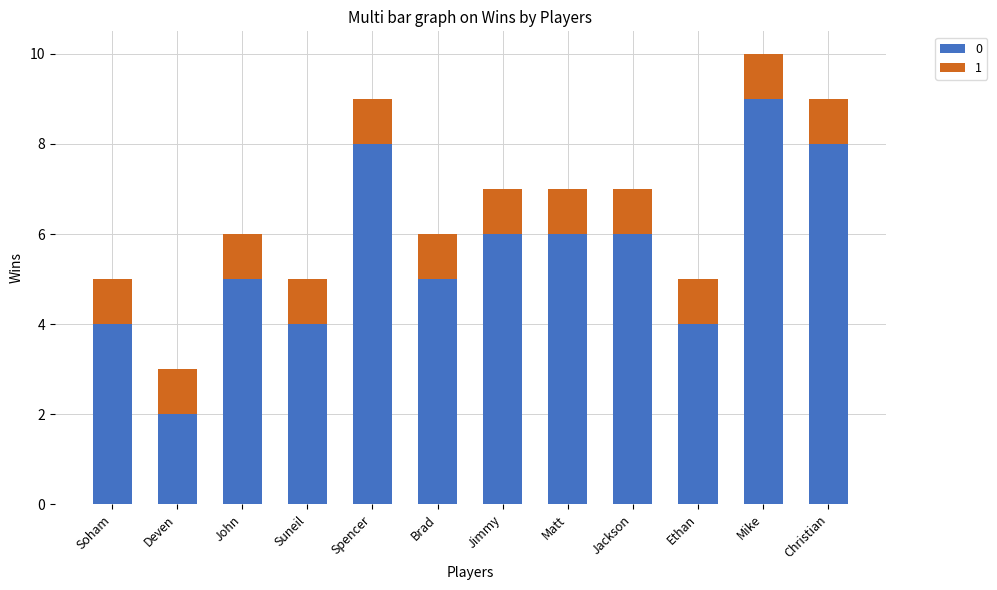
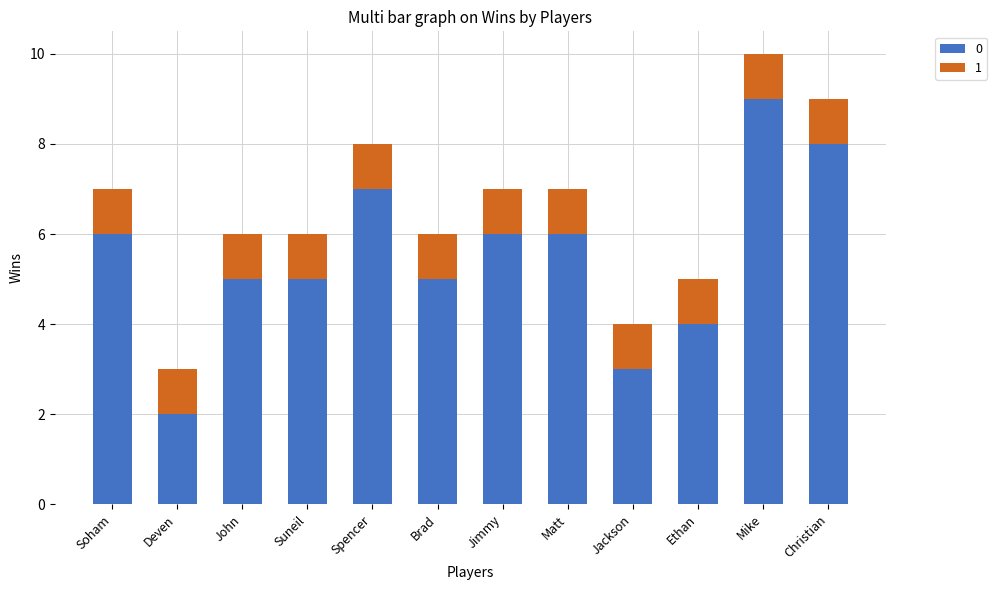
  {
    "0": {
-     "Soham": 4.0,
+     "Soham": 6.0,
      "Deven": 2.0,
      "John": 5.0,
-     "Suneil": 4.0,
-     "Spencer": 8.0,
+     "Suneil": 5.0,
+     "Spencer": 7.0,
      "Brad": 5.0,
      "Jimmy": 6.0,
      "Matt": 6.0,
-     "Jackson": 6.0,
+     "Jackson": 3.0,
      "Ethan": 4.0,
      "Mike": 9.0,
      "Christian": 8.0
    }
  }
